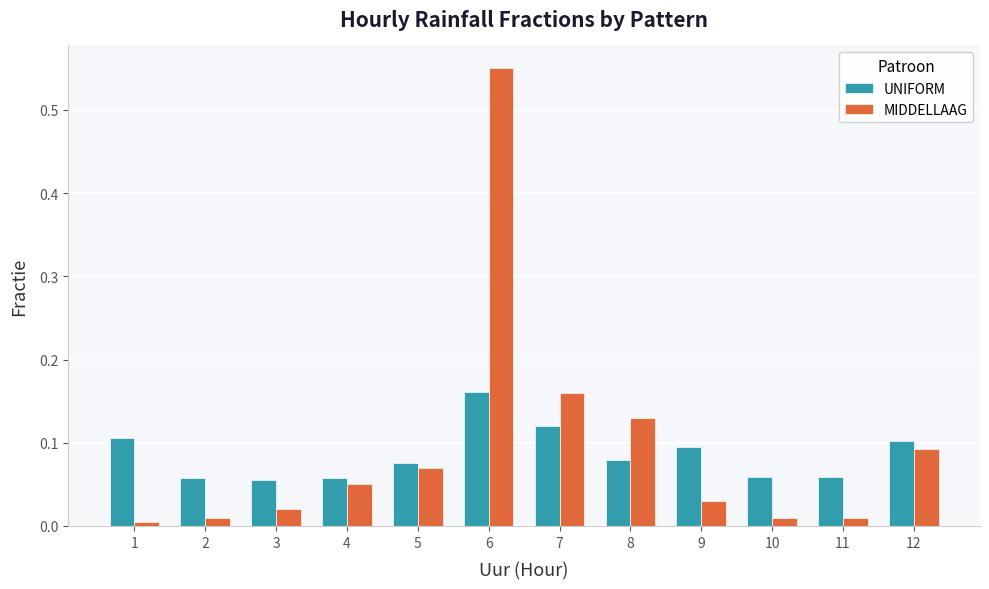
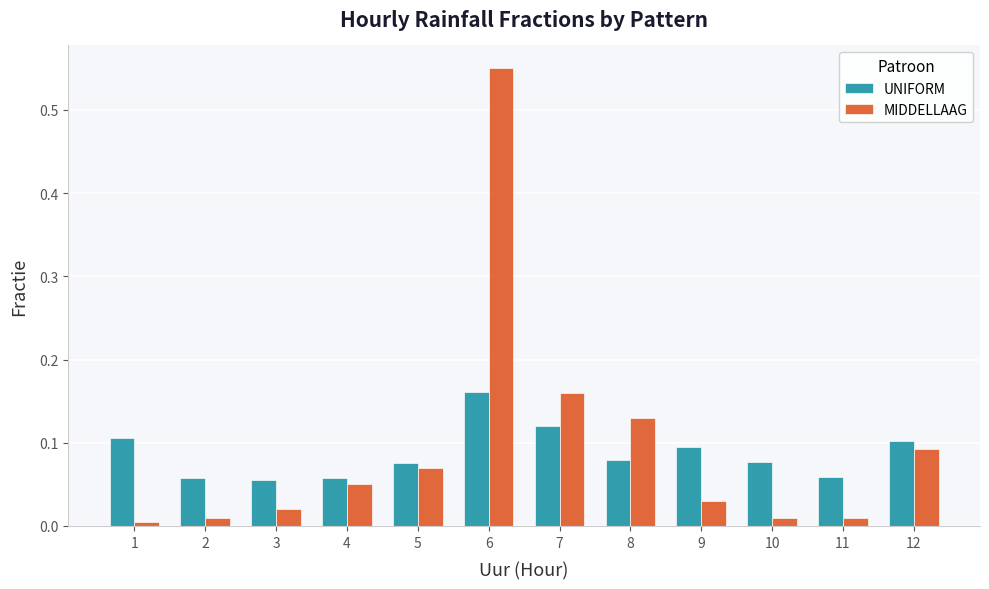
  {
    "UNIFORM": {
      "1": 0.11,
      "2": 0.06,
      "3": 0.06,
      "4": 0.06,
      "5": 0.08,
      "6": 0.16,
      "7": 0.12,
      "8": 0.08,
      "9": 0.10,
-     "10": 0.06,
+     "10": 0.08,
      "11": 0.06,
      "12": 0.10
    },
    "MIDDELLAAG": {
      "1": 0.01,
      "2": 0.01,
      "3": 0.02,
      "4": 0.05,
      "5": 0.07,
      "6": 0.55,
      "7": 0.16,
      "8": 0.13,
      "9": 0.03,
      "10": 0.01,
      "11": 0.01,
      "12": 0.09
    }
  }
